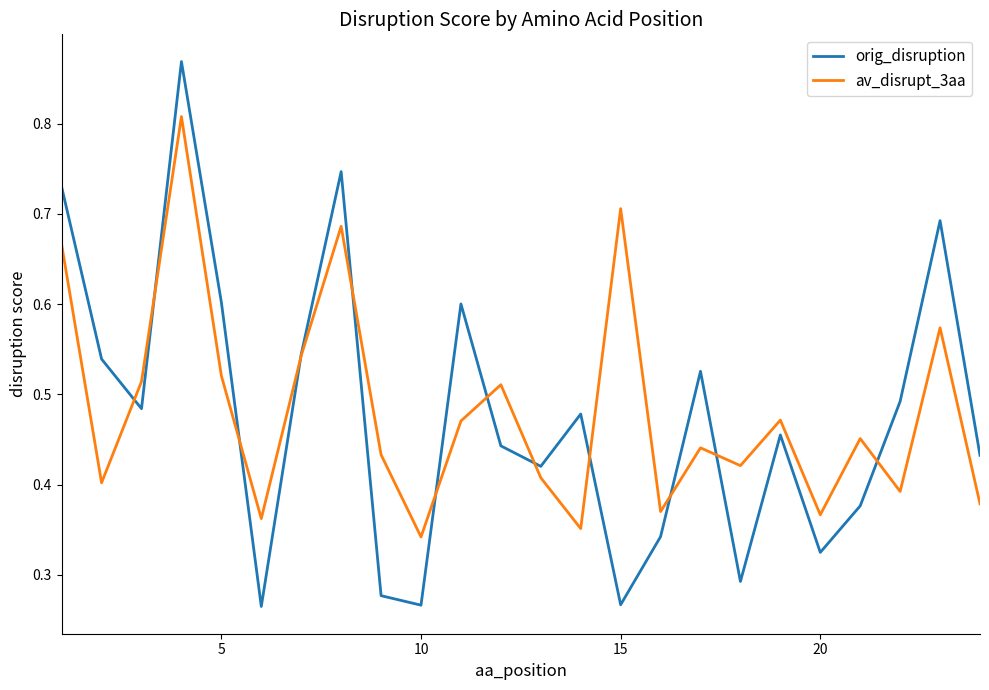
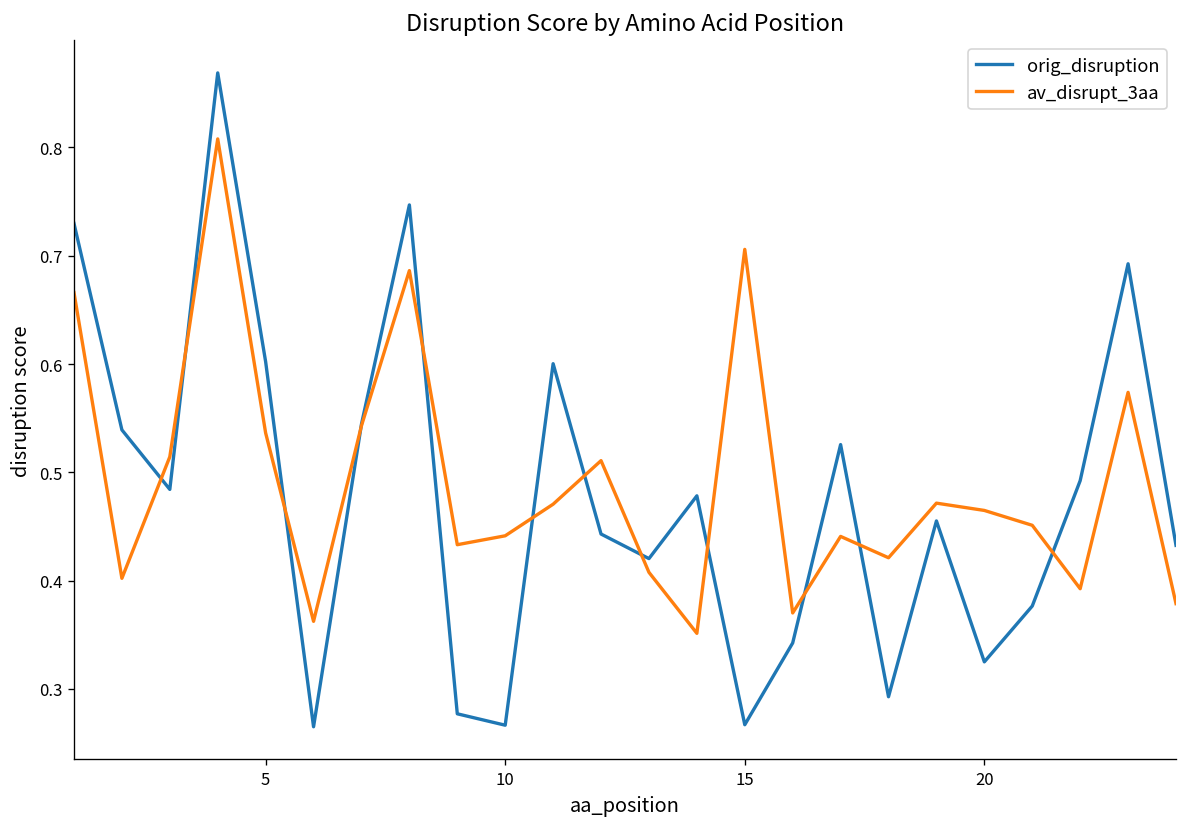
  {
    "orig_disruption": {
      "5": 0.60,
      "10": 0.27,
      "15": 0.27,
      "20": 0.33
    },
    "av_disrupt_3aa": {
-     "5": 0.52,
-     "10": 0.34,
+     "5": 0.54,
+     "10": 0.44,
      "15": 0.71,
-     "20": 0.37
+     "20": 0.46
    }
  }
